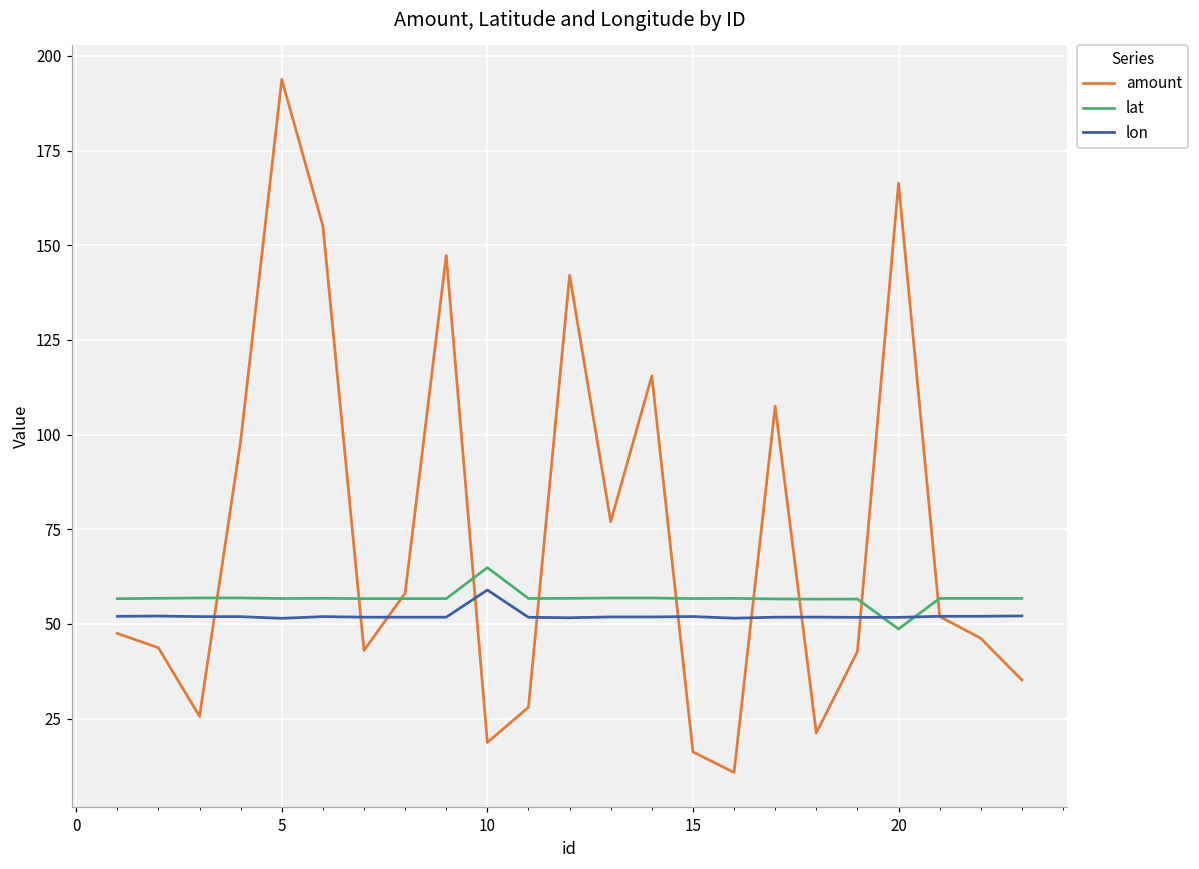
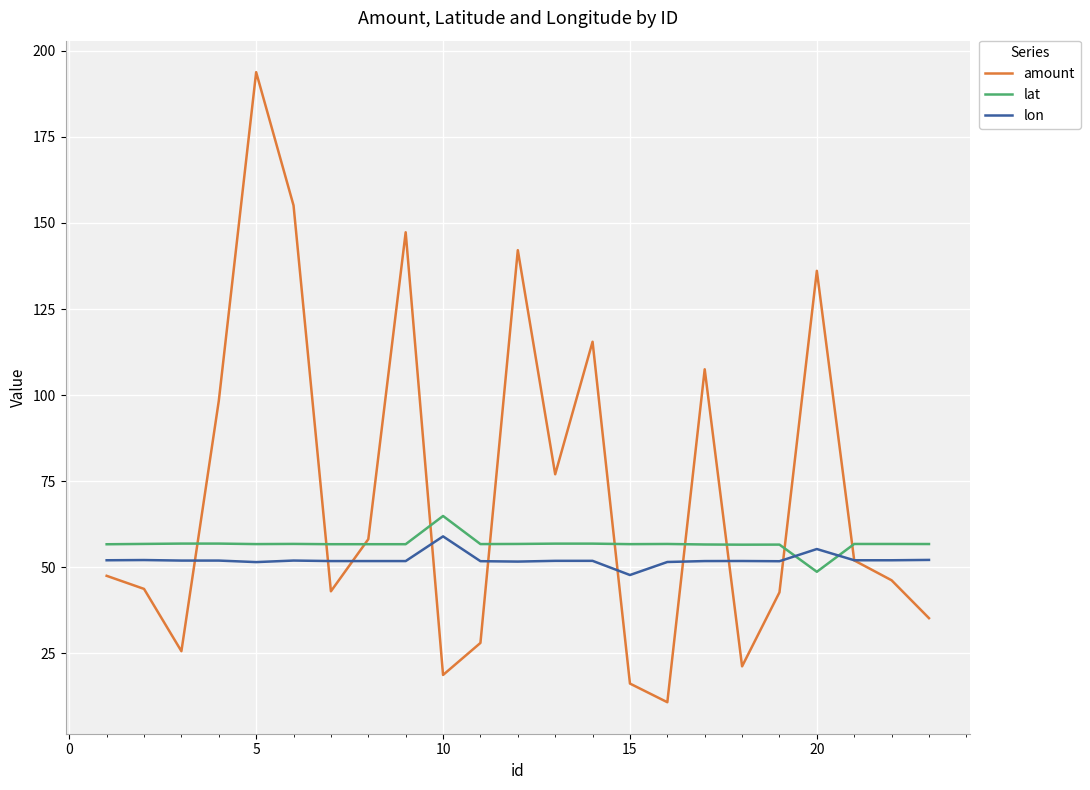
  {
    "amount": {
      "5": 194,
      "10": 19,
      "15": 16,
-     "20": 166
+     "20": 136
    },
    "lat": {
      "5": 57,
      "10": 65,
      "15": 57,
      "20": 49
    },
    "lon": {
      "5": 51,
      "10": 59,
-     "15": 52,
-     "20": 52
+     "15": 48,
+     "20": 55
    }
  }
